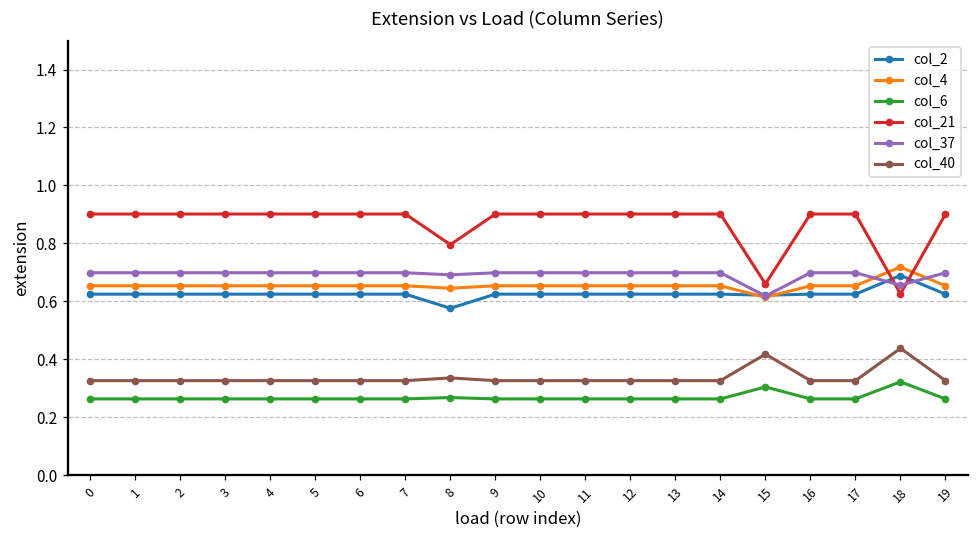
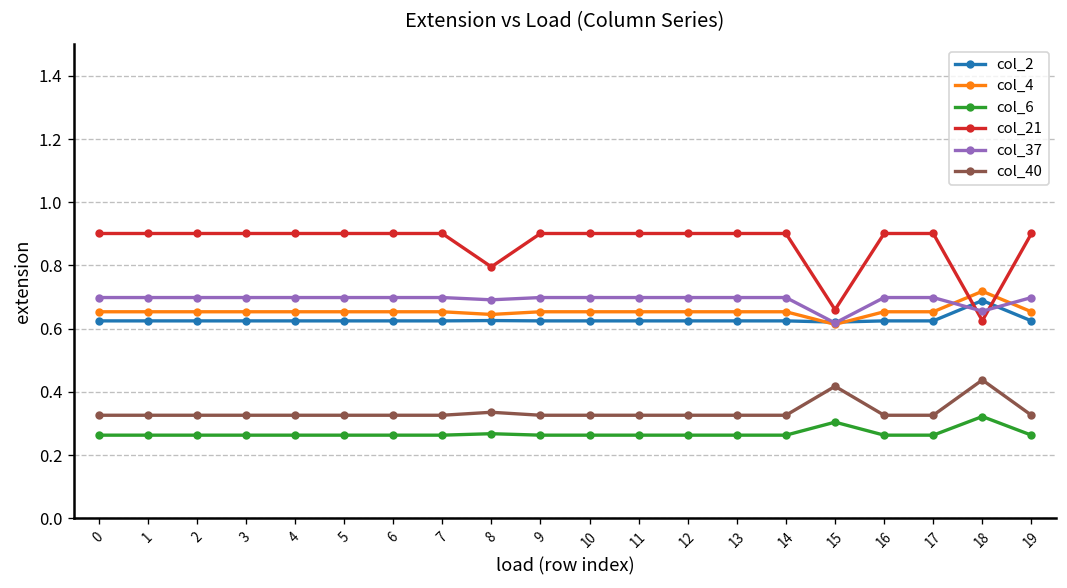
  {
    "col_2": {
      "0": 0.62,
      "1": 0.62,
      "2": 0.62,
      "3": 0.62,
      "4": 0.62,
      "5": 0.62,
      "6": 0.62,
      "7": 0.62,
-     "8": 0.58,
+     "8": 0.63,
      "9": 0.62,
      "10": 0.62,
      "11": 0.62,
      "12": 0.62,
      "13": 0.62,
      "14": 0.62,
      "16": 0.62,
      "17": 0.62,
      "18": 0.69,
      "19": 0.62
    },
    "col_4": {
      "0": 0.65,
      "1": 0.65,
      "2": 0.65,
      "3": 0.65,
      "4": 0.65,
      "5": 0.65,
      "6": 0.65,
      "7": 0.65,
      "8": 0.65,
      "9": 0.65,
      "10": 0.65,
      "11": 0.65,
      "12": 0.65,
      "13": 0.65,
      "14": 0.65,
      "16": 0.65,
      "17": 0.65,
      "18": 0.72,
      "19": 0.65
    },
    "col_6": {
      "0": 0.26,
      "1": 0.26,
      "2": 0.26,
      "3": 0.26,
      "4": 0.26,
      "5": 0.26,
      "6": 0.26,
      "7": 0.26,
      "8": 0.27,
      "9": 0.26,
      "10": 0.26,
      "11": 0.26,
      "12": 0.26,
      "13": 0.26,
      "14": 0.26,
      "15": 0.30,
      "16": 0.26,
      "17": 0.26,
      "18": 0.32,
      "19": 0.26
    },
    "col_21": {
      "0": 0.90,
      "1": 0.90,
      "2": 0.90,
      "3": 0.90,
      "4": 0.90,
      "5": 0.90,
      "6": 0.90,
      "7": 0.90,
      "8": 0.80,
      "9": 0.90,
      "10": 0.90,
      "11": 0.90,
      "12": 0.90,
      "13": 0.90,
      "14": 0.90,
      "15": 0.66,
      "16": 0.90,
      "17": 0.90,
      "18": 0.63,
      "19": 0.90
    },
    "col_37": {
      "0": 0.70,
      "1": 0.70,
      "2": 0.70,
      "3": 0.70,
      "4": 0.70,
      "5": 0.70,
      "6": 0.70,
      "7": 0.70,
      "8": 0.69,
      "9": 0.70,
      "10": 0.70,
      "11": 0.70,
      "12": 0.70,
      "13": 0.70,
      "14": 0.70,
      "16": 0.70,
      "17": 0.70,
      "18": 0.66,
      "19": 0.70
    },
    "col_40": {
      "0": 0.33,
      "1": 0.33,
      "2": 0.33,
      "3": 0.33,
      "4": 0.33,
      "5": 0.33,
      "6": 0.33,
      "7": 0.33,
      "8": 0.34,
      "9": 0.33,
      "10": 0.33,
      "11": 0.33,
      "12": 0.33,
      "13": 0.33,
      "14": 0.33,
      "15": 0.42,
      "16": 0.33,
      "17": 0.33,
      "18": 0.44,
      "19": 0.33
    }
  }
